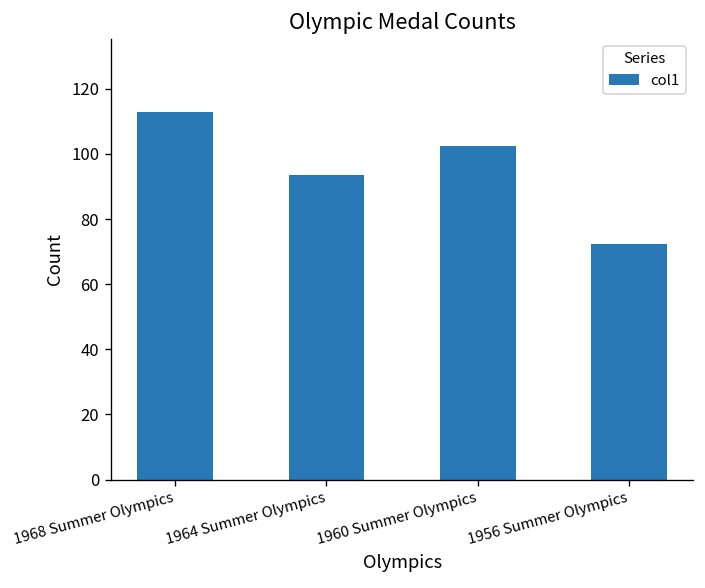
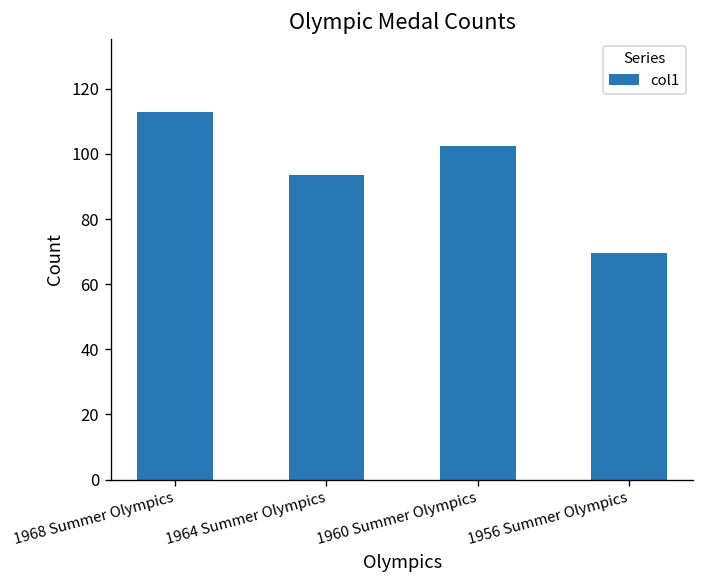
  {
    "1968 Summer Olympics": 113,
    "1964 Summer Olympics": 93,
    "1960 Summer Olympics": 103,
-   "1956 Summer Olympics": 72
+   "1956 Summer Olympics": 69
  }
